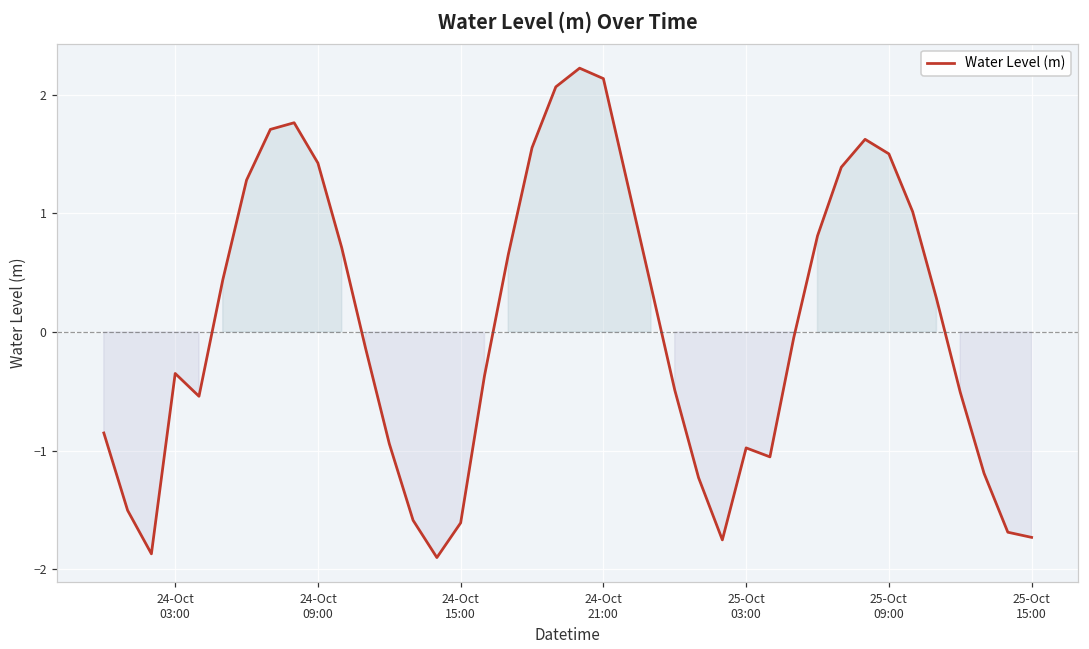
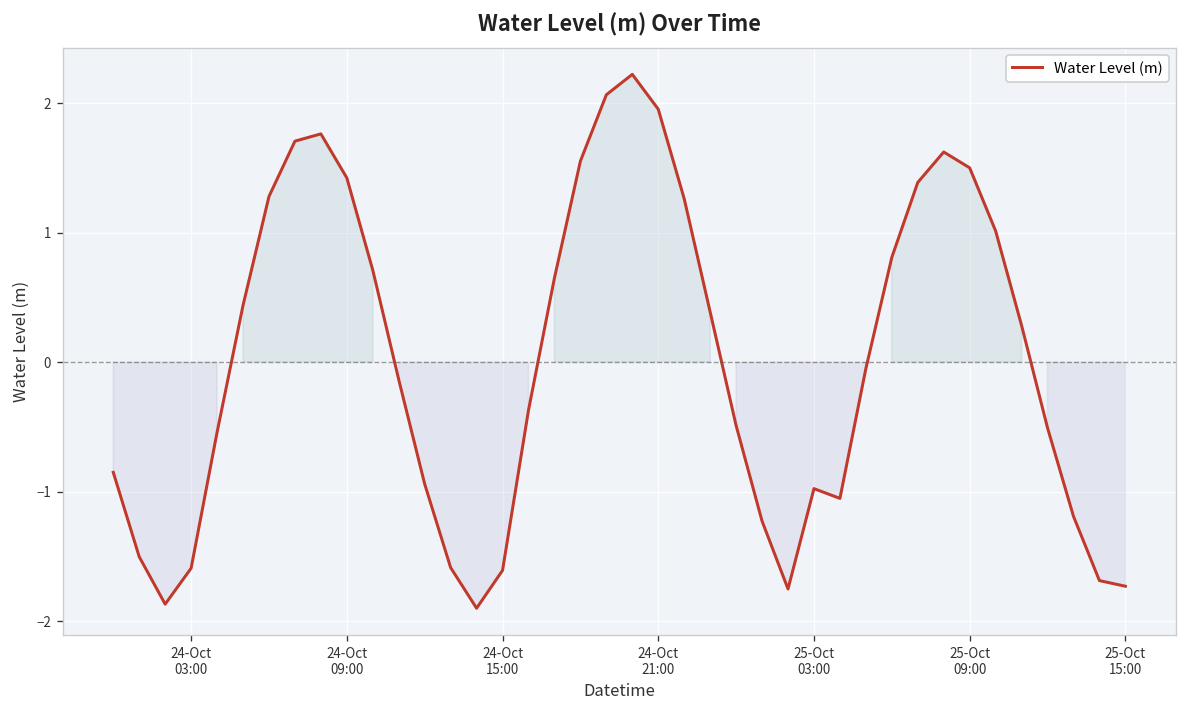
  {
-   "24-Oct 03:00": -0.35,
+   "24-Oct 03:00": -1.59,
    "24-Oct 09:00": 1.42,
    "24-Oct 15:00": -1.61,
-   "24-Oct 21:00": 2.14,
+   "24-Oct 21:00": 1.95,
    "25-Oct 03:00": -0.98,
    "25-Oct 09:00": 1.50,
    "25-Oct 15:00": -1.73
  }
